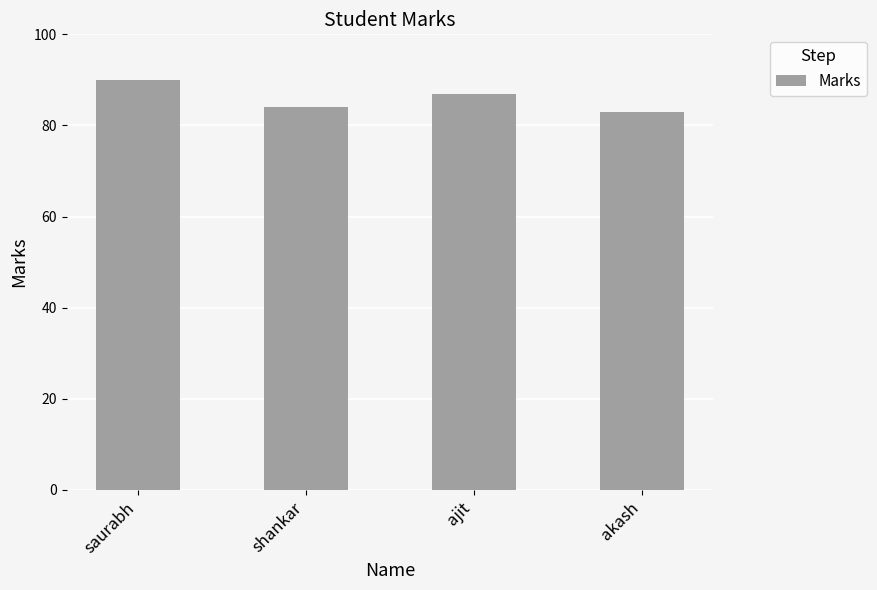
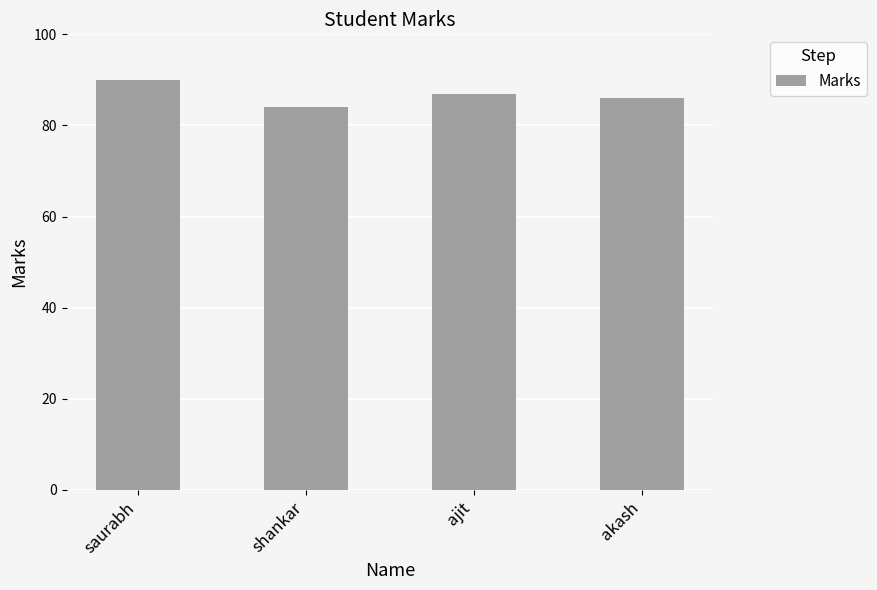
  {
    "saurabh": 90,
    "shankar": 84,
    "ajit": 87,
-   "akash": 83
+   "akash": 86
  }
